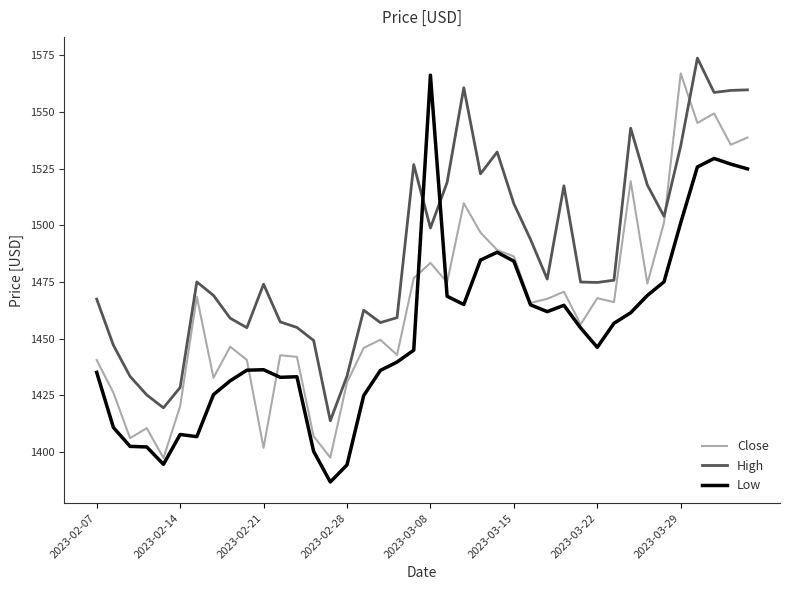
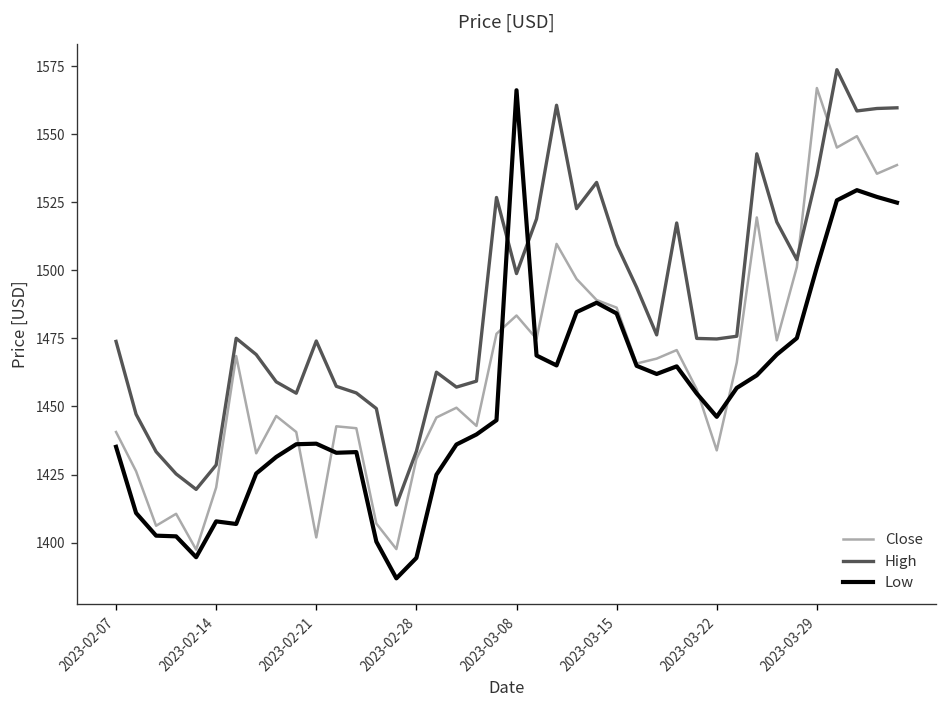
  {
    "Close": {
      "2023-02-07": 1441,
      "2023-02-14": 1420,
      "2023-02-21": 1402,
      "2023-02-28": 1431,
      "2023-03-08": 1483,
      "2023-03-15": 1486,
-     "2023-03-22": 1468,
+     "2023-03-22": 1434,
      "2023-03-29": 1567
    },
    "High": {
-     "2023-02-07": 1467,
+     "2023-02-07": 1474,
      "2023-02-14": 1429,
      "2023-02-21": 1474,
      "2023-02-28": 1434,
      "2023-03-08": 1499,
      "2023-03-15": 1510,
      "2023-03-22": 1475,
      "2023-03-29": 1535
    },
    "Low": {
      "2023-02-07": 1435,
      "2023-02-14": 1408,
      "2023-02-21": 1436,
      "2023-02-28": 1394,
      "2023-03-08": 1566,
      "2023-03-15": 1484,
      "2023-03-22": 1446,
      "2023-03-29": 1501
    }
  }
